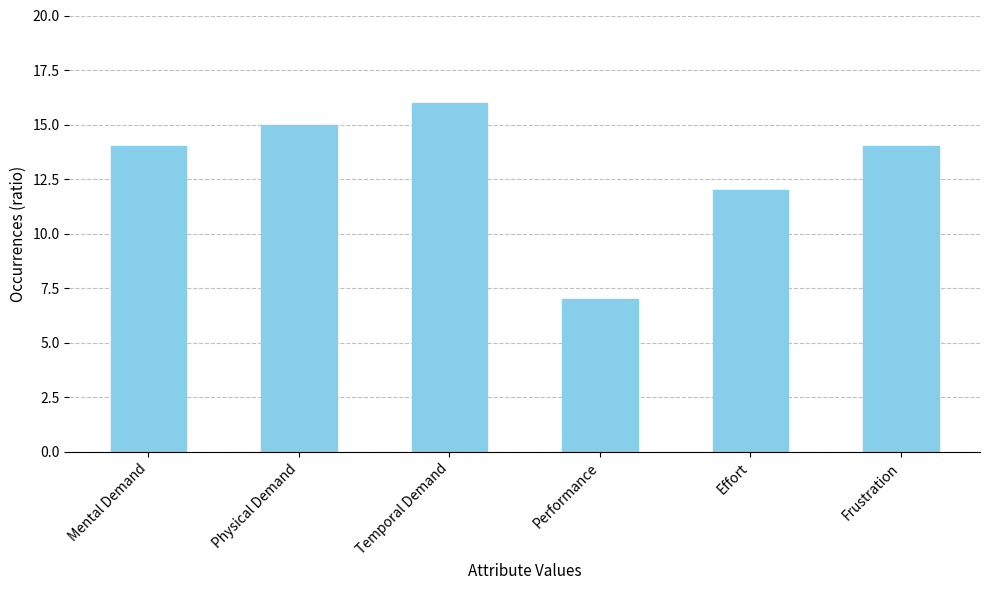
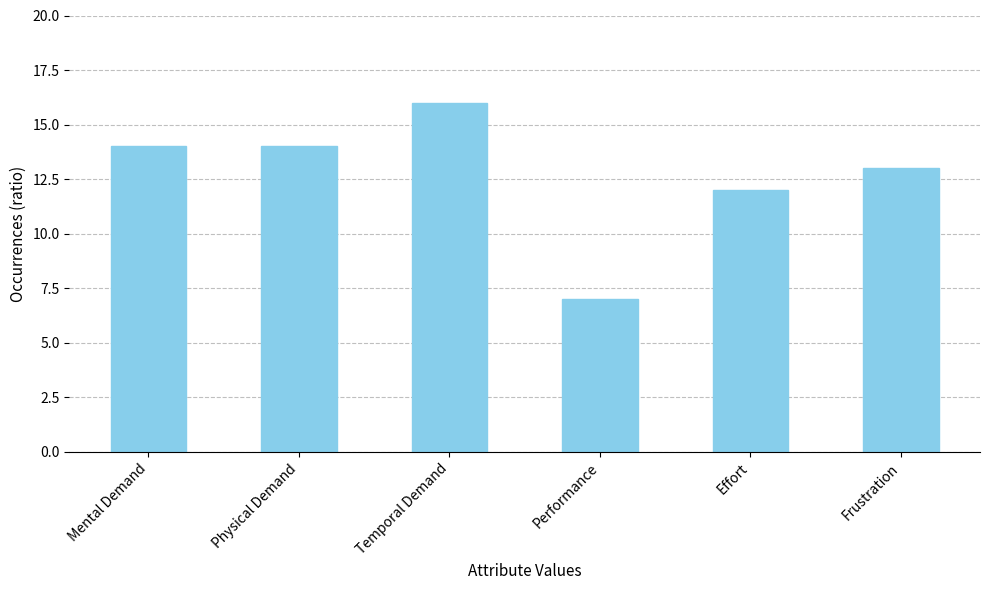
  {
    "Mental Demand": 14,
-   "Physical Demand": 15,
+   "Physical Demand": 14,
    "Temporal Demand": 16,
    "Performance": 7,
    "Effort": 12,
-   "Frustration": 14
+   "Frustration": 13
  }
